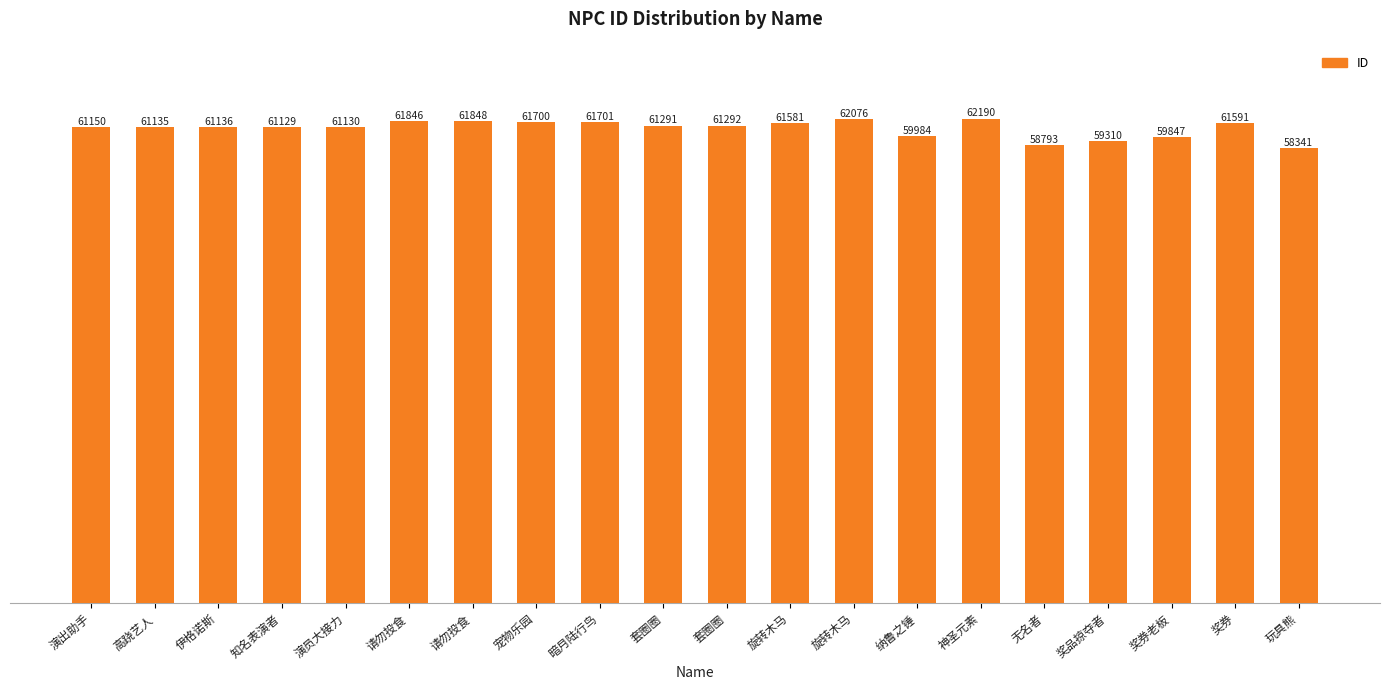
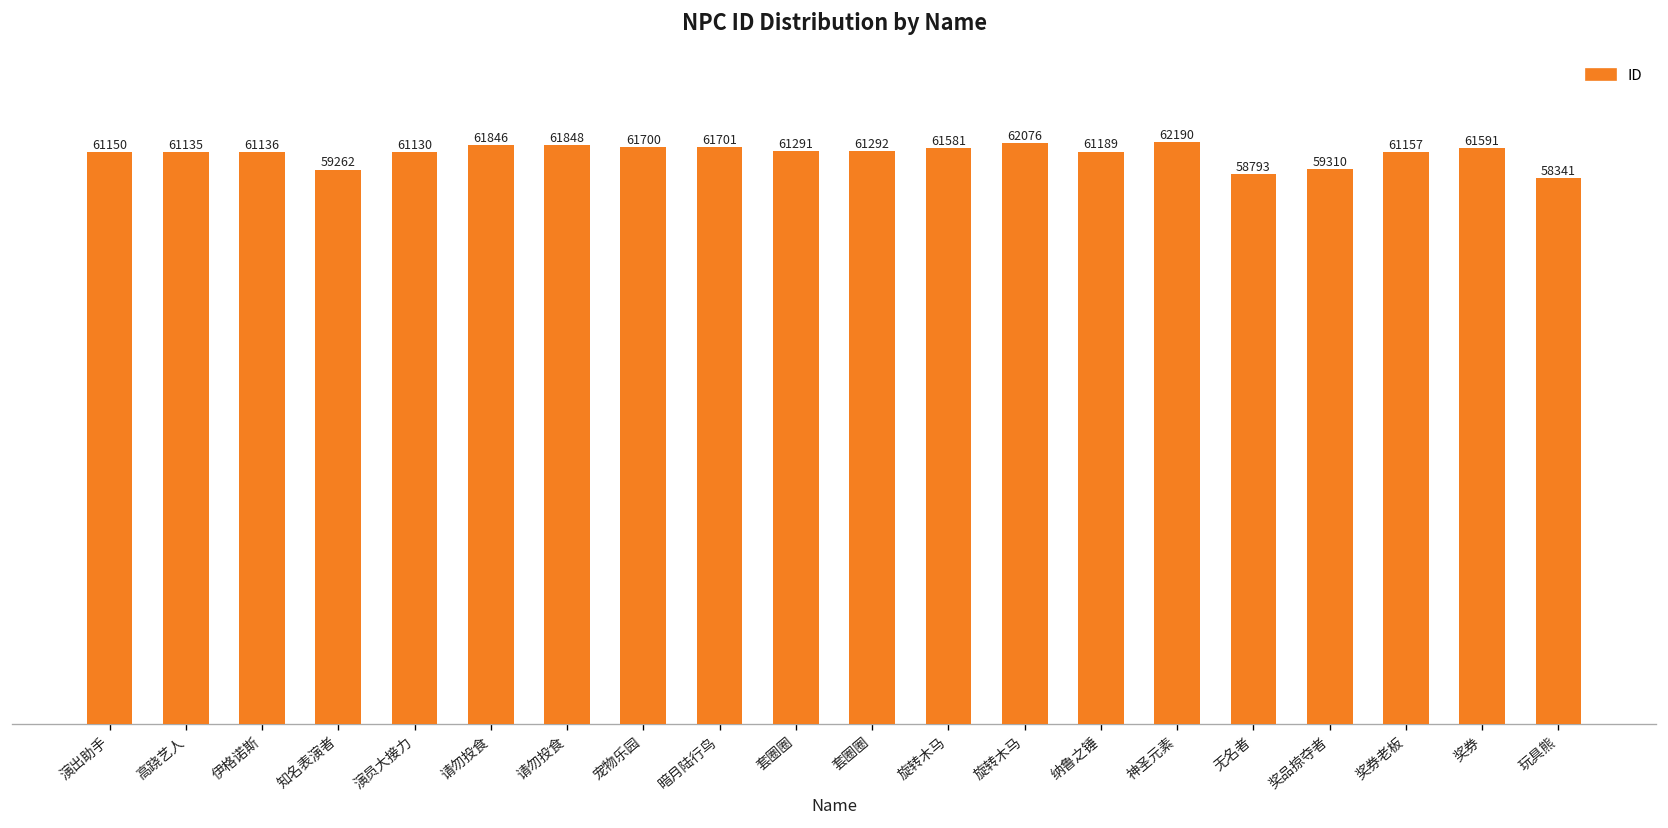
  {
    "演出助手": 61150,
    "高跷艺人": 61135,
    "伊格诺斯": 61136,
-   "知名表演者": 61129,
+   "知名表演者": 59262,
    "演员大接力": 61130,
    "宠物乐园": 61700,
    "暗月陆行鸟": 61701,
-   "纳鲁之锤": 59984,
+   "纳鲁之锤": 61189,
    "神圣元素": 62190,
    "无名者": 58793,
    "奖品掠夺者": 59310,
-   "奖券老板": 59847,
+   "奖券老板": 61157,
    "奖券": 61591,
    "玩具熊": 58341
  }
